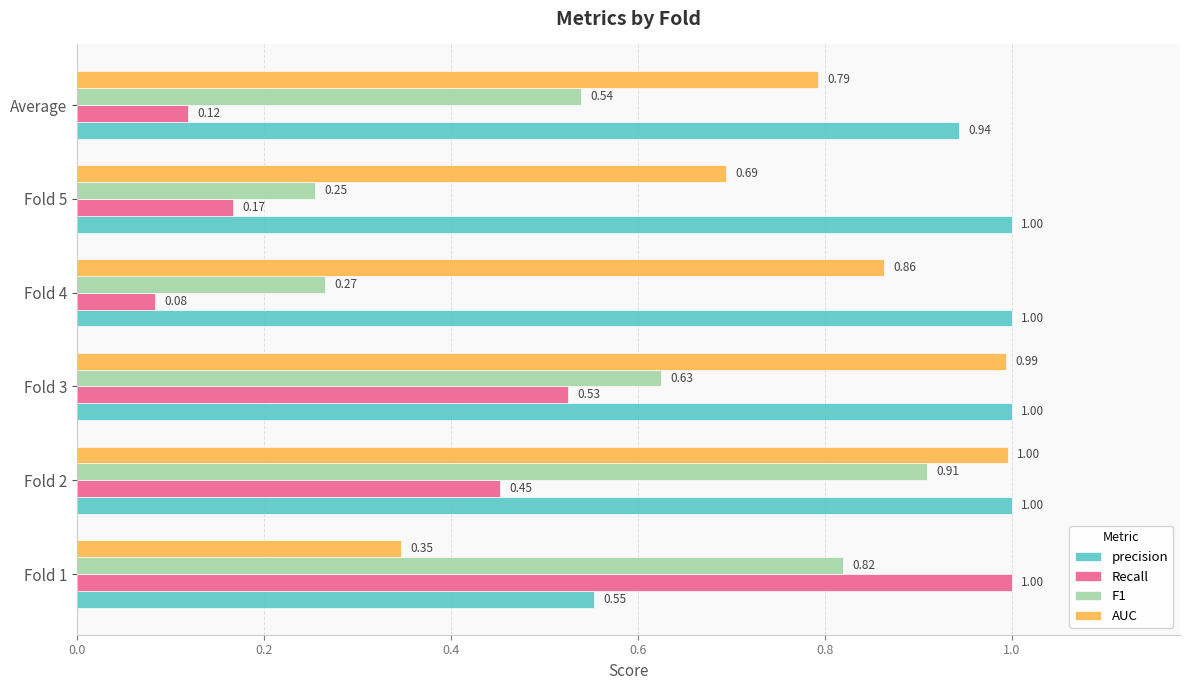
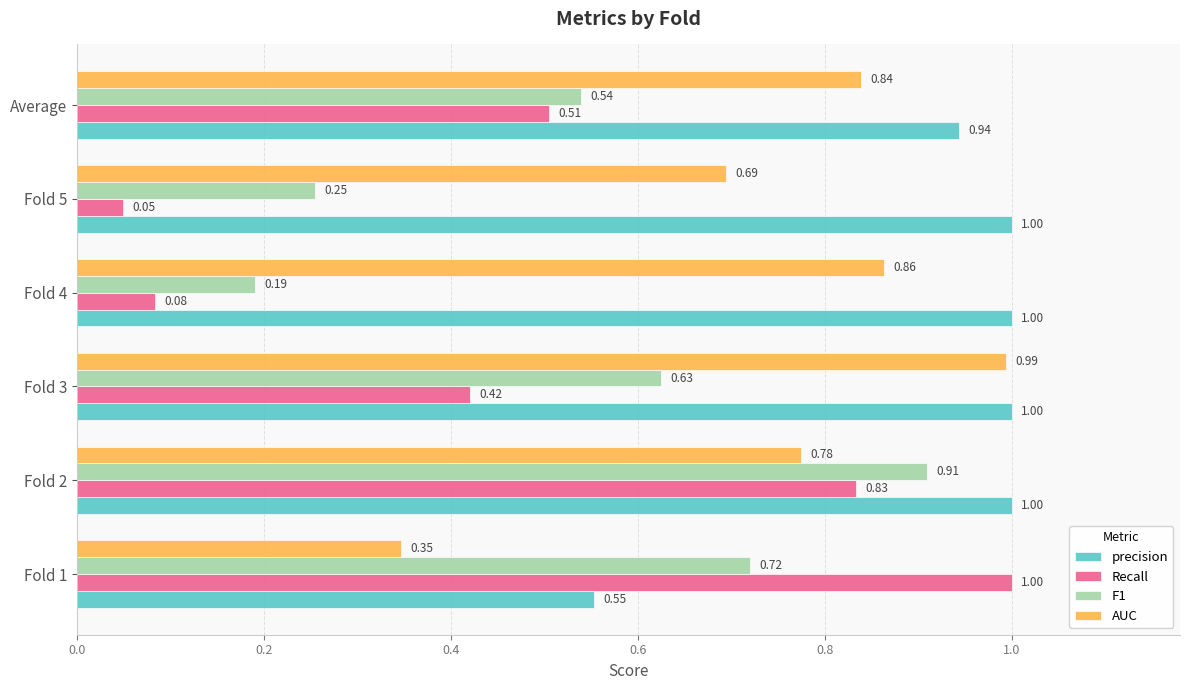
  {
    "precision": {
      "Average": 0.94,
      "Fold 5": 1.00,
      "Fold 4": 1.00,
      "Fold 3": 1.00,
      "Fold 2": 1.00,
      "Fold 1": 0.55
    },
    "Recall": {
-     "Average": 0.12,
-     "Fold 5": 0.17,
+     "Average": 0.51,
+     "Fold 5": 0.05,
      "Fold 4": 0.08,
-     "Fold 3": 0.53,
-     "Fold 2": 0.45,
+     "Fold 3": 0.42,
+     "Fold 2": 0.83,
      "Fold 1": 1.00
    },
    "F1": {
      "Average": 0.54,
      "Fold 5": 0.25,
-     "Fold 4": 0.27,
+     "Fold 4": 0.19,
      "Fold 3": 0.63,
      "Fold 2": 0.91,
-     "Fold 1": 0.82
+     "Fold 1": 0.72
    },
    "AUC": {
-     "Average": 0.79,
+     "Average": 0.84,
      "Fold 5": 0.69,
      "Fold 4": 0.86,
      "Fold 3": 0.99,
-     "Fold 2": 1.00,
+     "Fold 2": 0.78,
      "Fold 1": 0.35
    }
  }
